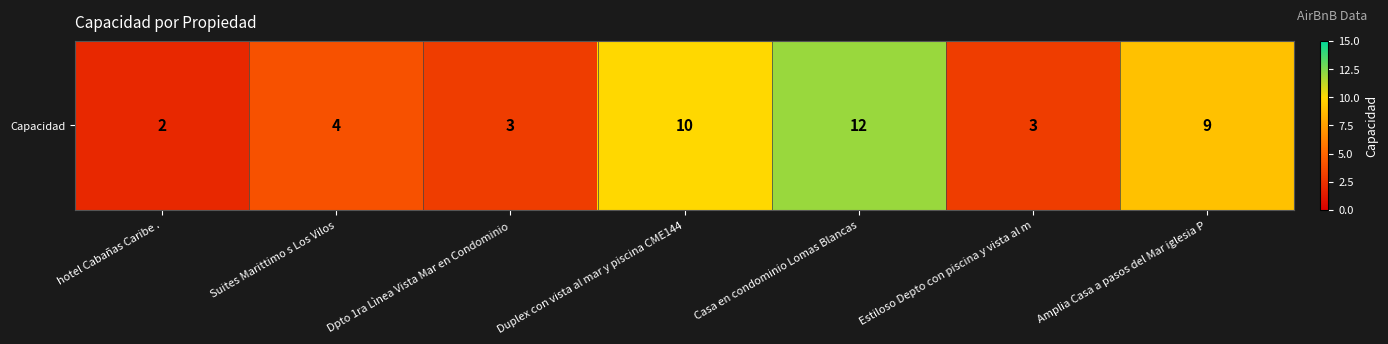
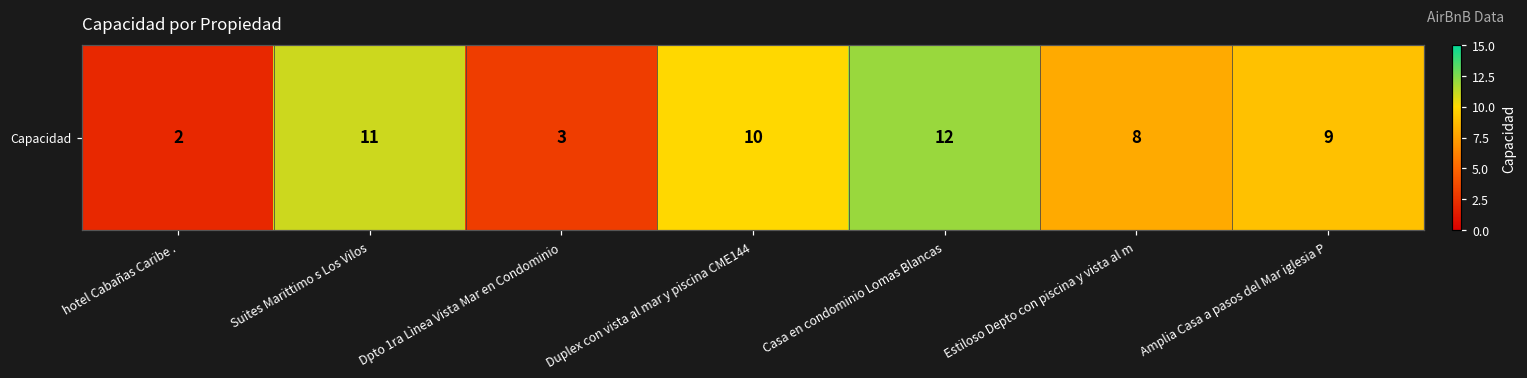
  {
    "Capacidad": {
      "hotel Cabañas Caribe .": 2,
-     "Suites Marittimo s Los Vilos": 4,
+     "Suites Marittimo s Los Vilos": 11,
      "Dpto 1ra Lìnea Vista Mar en Condominio": 3,
      "Duplex con vista al mar y piscina CME144": 10,
      "Casa en condominio Lomas Blancas": 12,
-     "Estiloso Depto con piscina y vista al m": 3,
+     "Estiloso Depto con piscina y vista al m": 8,
      "Amplia Casa a pasos del Mar iglesia P": 9
    }
  }
